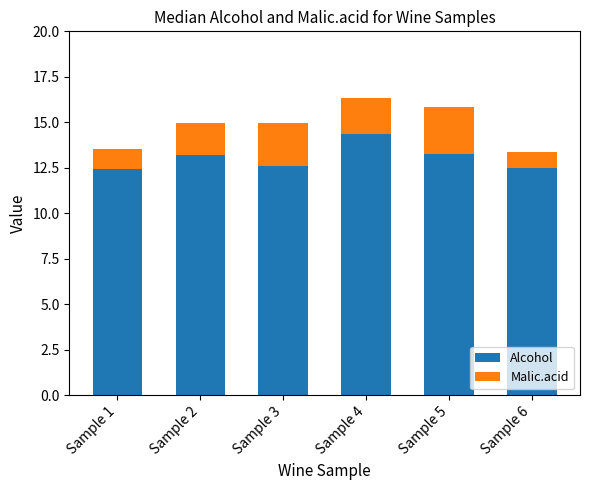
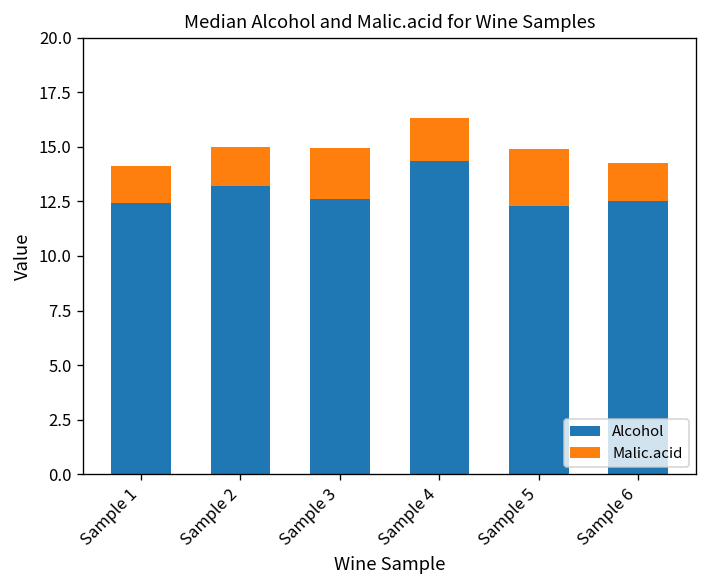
  {
    "Alcohol": {
      "Sample 1": 12.4,
      "Sample 2": 13.2,
      "Sample 3": 12.6,
      "Sample 4": 14.4,
-     "Sample 5": 13.2,
+     "Sample 5": 12.3,
      "Sample 6": 12.5
    },
    "Malic.acid": {
-     "Sample 1": 1.1,
+     "Sample 1": 1.7,
      "Sample 2": 1.8,
      "Sample 3": 2.4,
      "Sample 4": 1.9,
      "Sample 5": 2.6,
-     "Sample 6": 0.9
+     "Sample 6": 1.8
    }
  }
